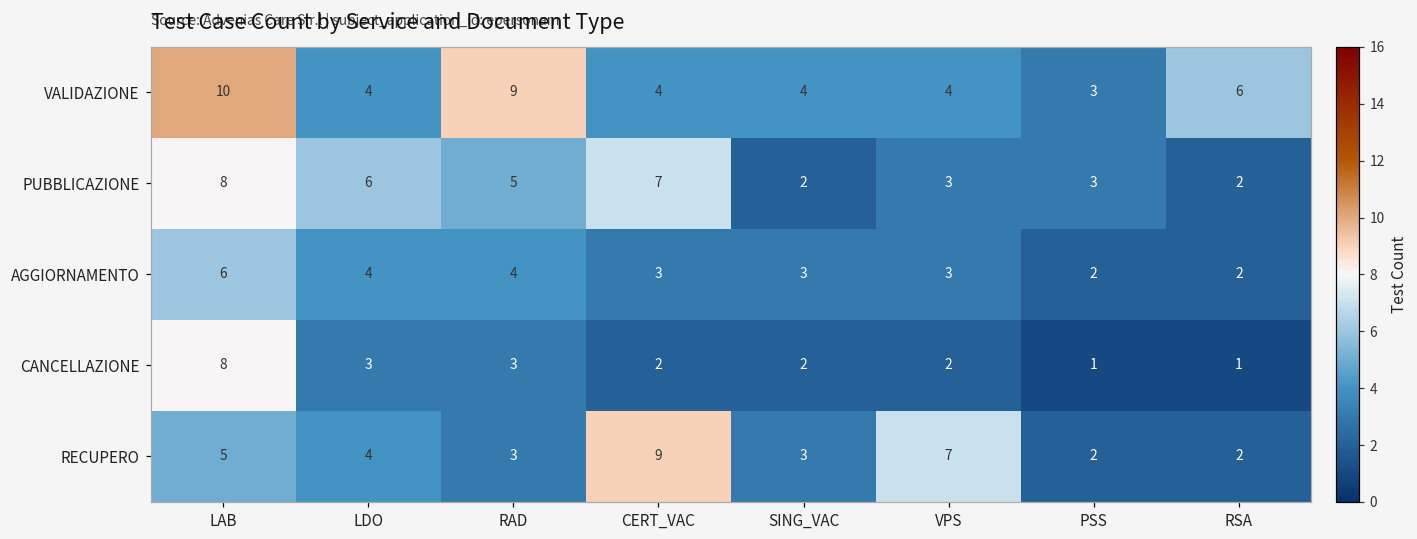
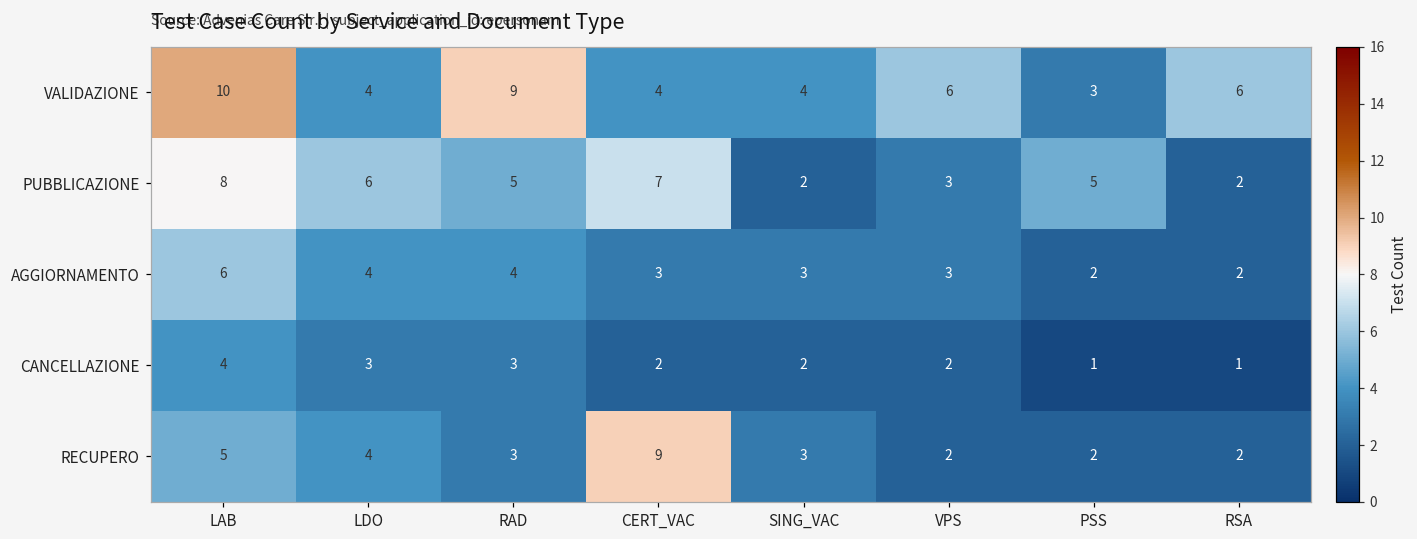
  {
    "VALIDAZIONE": {
      "LAB": 10,
      "LDO": 4,
      "RAD": 9,
      "CERT_VAC": 4,
      "SING_VAC": 4,
-     "VPS": 4,
+     "VPS": 6,
      "PSS": 3,
      "RSA": 6
    },
    "PUBBLICAZIONE": {
      "LAB": 8,
      "LDO": 6,
      "RAD": 5,
      "CERT_VAC": 7,
      "SING_VAC": 2,
      "VPS": 3,
-     "PSS": 3,
+     "PSS": 5,
      "RSA": 2
    },
    "AGGIORNAMENTO": {
      "LAB": 6,
      "LDO": 4,
      "RAD": 4,
      "CERT_VAC": 3,
      "SING_VAC": 3,
      "VPS": 3,
      "PSS": 2,
      "RSA": 2
    },
    "CANCELLAZIONE": {
-     "LAB": 8,
+     "LAB": 4,
      "LDO": 3,
      "RAD": 3,
      "CERT_VAC": 2,
      "SING_VAC": 2,
      "VPS": 2,
      "PSS": 1,
      "RSA": 1
    },
    "RECUPERO": {
      "LAB": 5,
      "LDO": 4,
      "RAD": 3,
      "CERT_VAC": 9,
      "SING_VAC": 3,
-     "VPS": 7,
+     "VPS": 2,
      "PSS": 2,
      "RSA": 2
    }
  }
